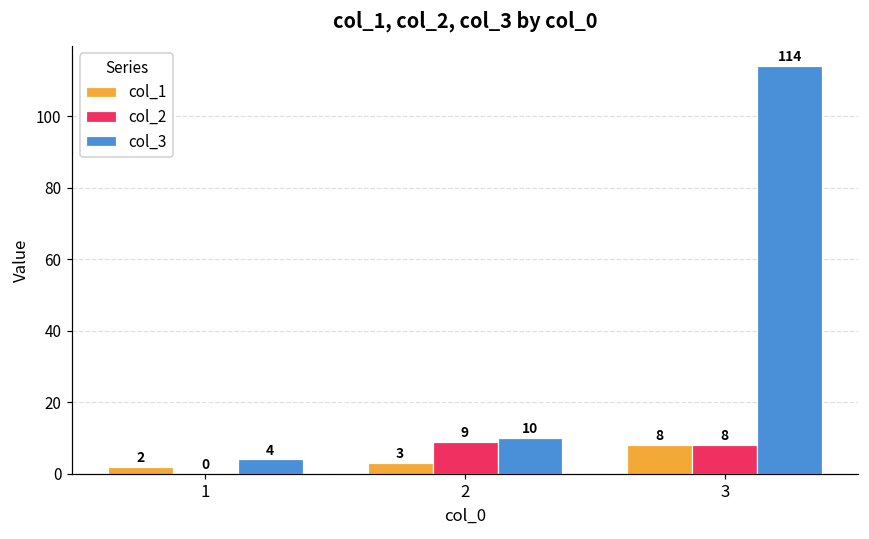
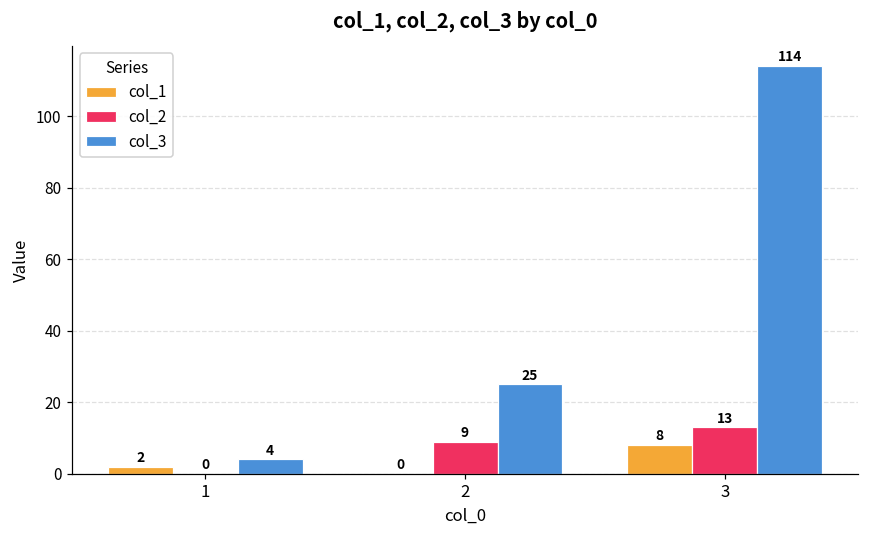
  {
    "col_1": {
      "1": 2,
-     "2": 3,
+     "2": 0,
      "3": 8
    },
    "col_2": {
      "1": 0,
      "2": 9,
-     "3": 8
+     "3": 13
    },
    "col_3": {
      "1": 4,
-     "2": 10,
+     "2": 25,
      "3": 114
    }
  }
